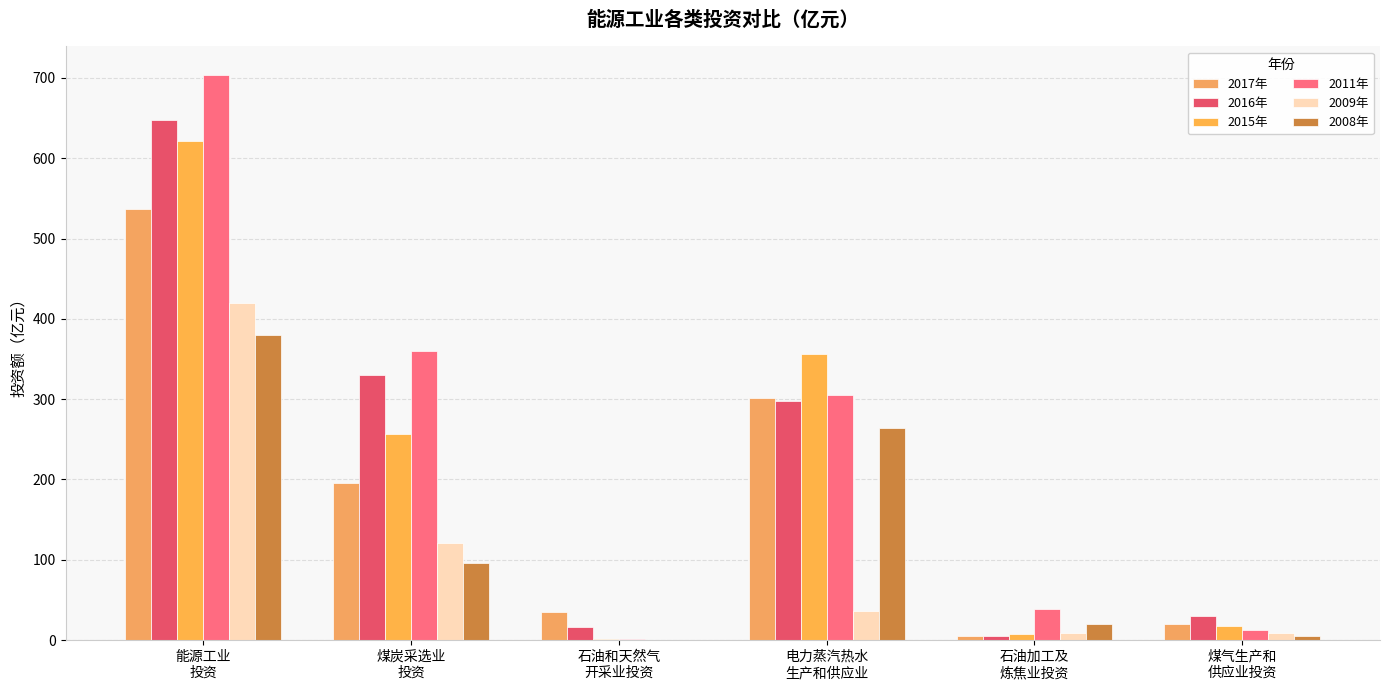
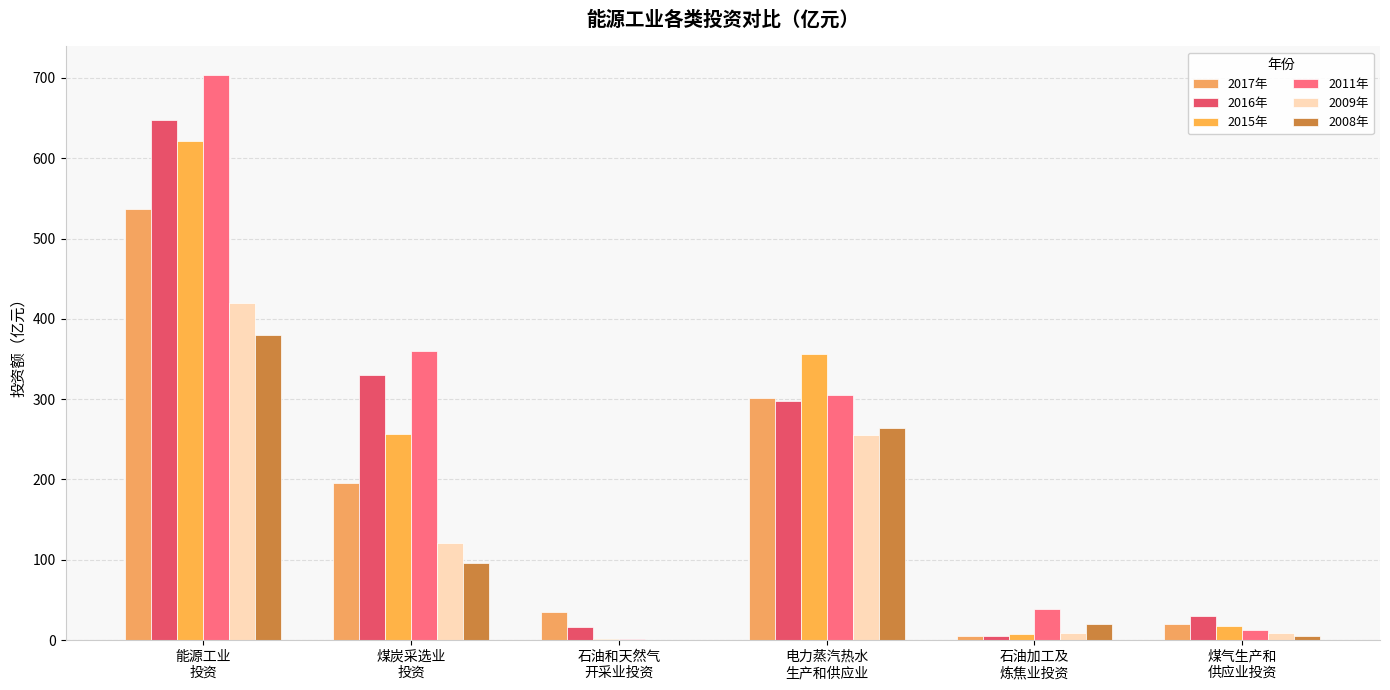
  {
    "2009年": {
      "能源工业 投资": 420,
      "煤炭采选业 投资": 120,
      "石油和天然气 开采业投资": 0,
-     "电力蒸汽热水 生产和供应业": 40,
+     "电力蒸汽热水 生产和供应业": 260,
      "石油加工及 炼焦业投资": 10,
      "煤气生产和 供应业投资": 10
    }
  }
